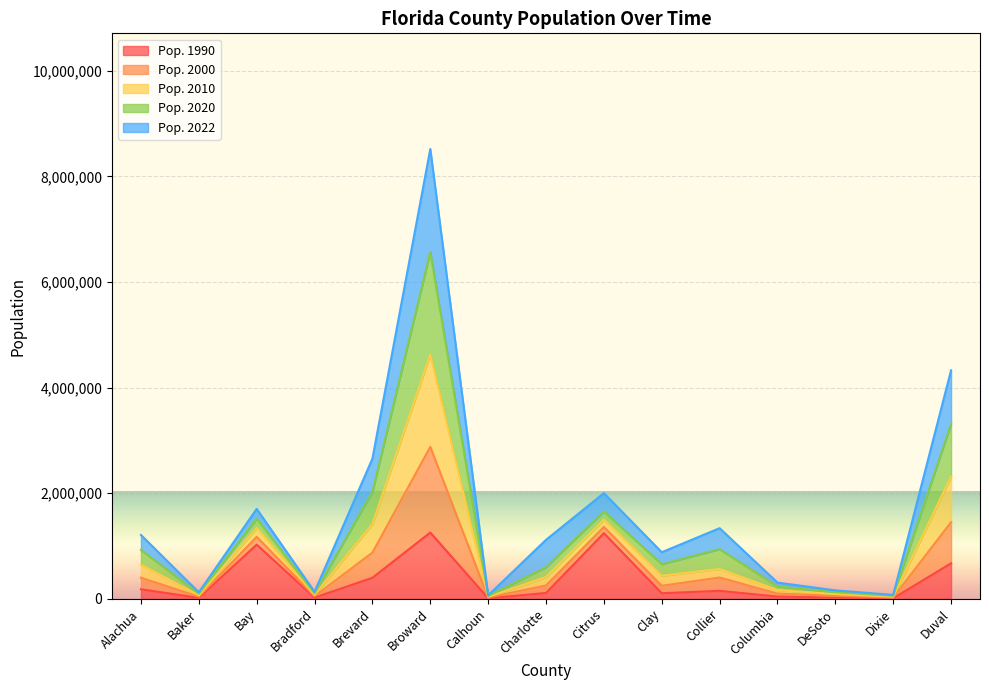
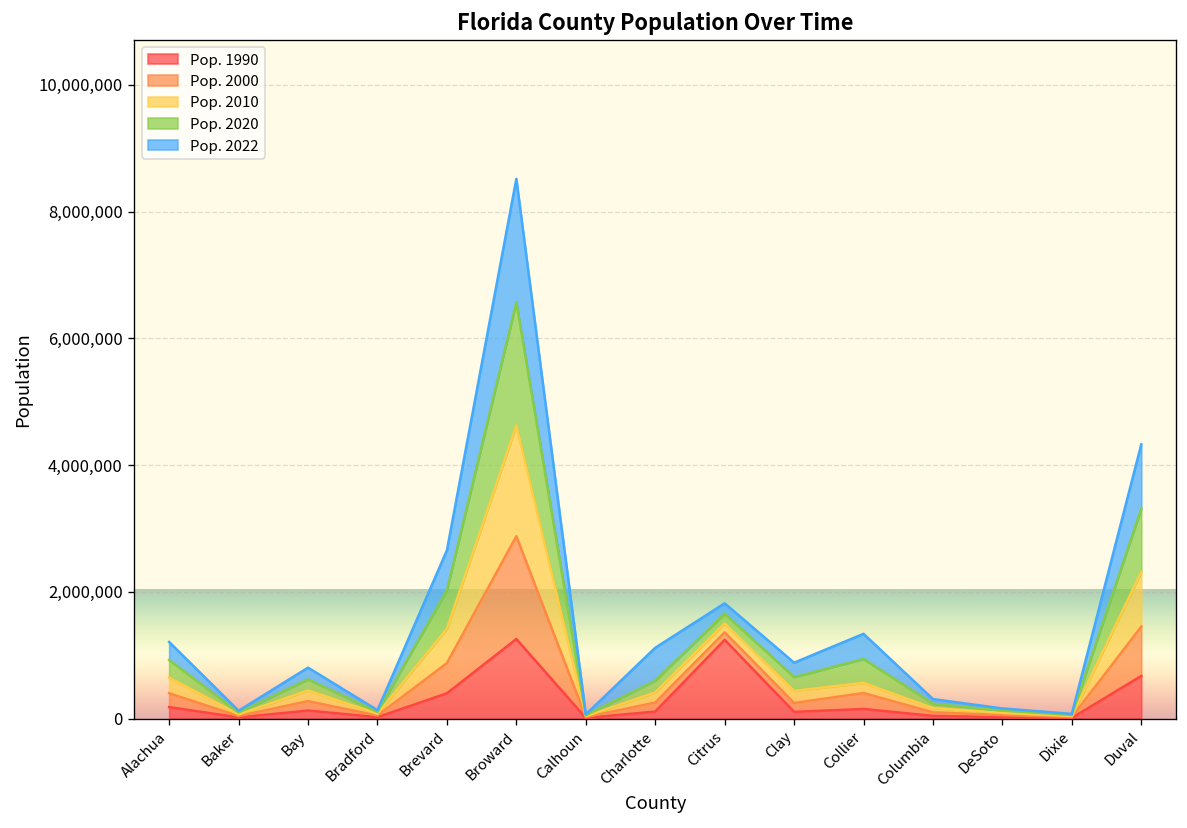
  {
    "Pop. 1990": {
      "Alachua": "200,000",
-     "Bay": "1,000,000",
+     "Bay": "100,000",
      "Brevard": "400,000",
      "Broward": "1,300,000",
      "Charlotte": "100,000",
      "Citrus": "1,200,000",
      "Clay": "100,000",
      "Collier": "200,000",
      "Columbia": "0",
      "Duval": "700,000"
    },
    "Pop. 2000": {
      "Alachua": "200,000",
      "Bay": "100,000",
      "Brevard": "500,000",
      "Broward": "1,600,000",
      "Charlotte": "100,000",
      "Citrus": "100,000",
      "Clay": "100,000",
      "Collier": "300,000",
      "Columbia": "100,000",
      "Duval": "800,000"
    },
    "Pop. 2010": {
      "Alachua": "200,000",
      "Bay": "200,000",
      "Brevard": "500,000",
      "Broward": "1,700,000",
      "Charlotte": "200,000",
      "Citrus": "100,000",
      "Clay": "200,000",
      "Collier": "200,000",
      "Columbia": "100,000",
      "Duval": "900,000"
    },
    "Pop. 2020": {
      "Alachua": "300,000",
      "Bay": "200,000",
      "Brevard": "600,000",
      "Broward": "1,900,000",
      "Charlotte": "200,000",
      "Citrus": "200,000",
      "Clay": "200,000",
      "Collier": "400,000",
      "Columbia": "100,000",
      "Duval": "1,000,000"
    },
    "Pop. 2022": {
      "Alachua": "300,000",
      "Bay": "200,000",
      "Brevard": "600,000",
      "Broward": "1,900,000",
      "Charlotte": "500,000",
-     "Citrus": "300,000",
+     "Citrus": "200,000",
      "Clay": "200,000",
      "Collier": "400,000",
      "Columbia": "100,000",
      "Duval": "1,000,000"
    }
  }
